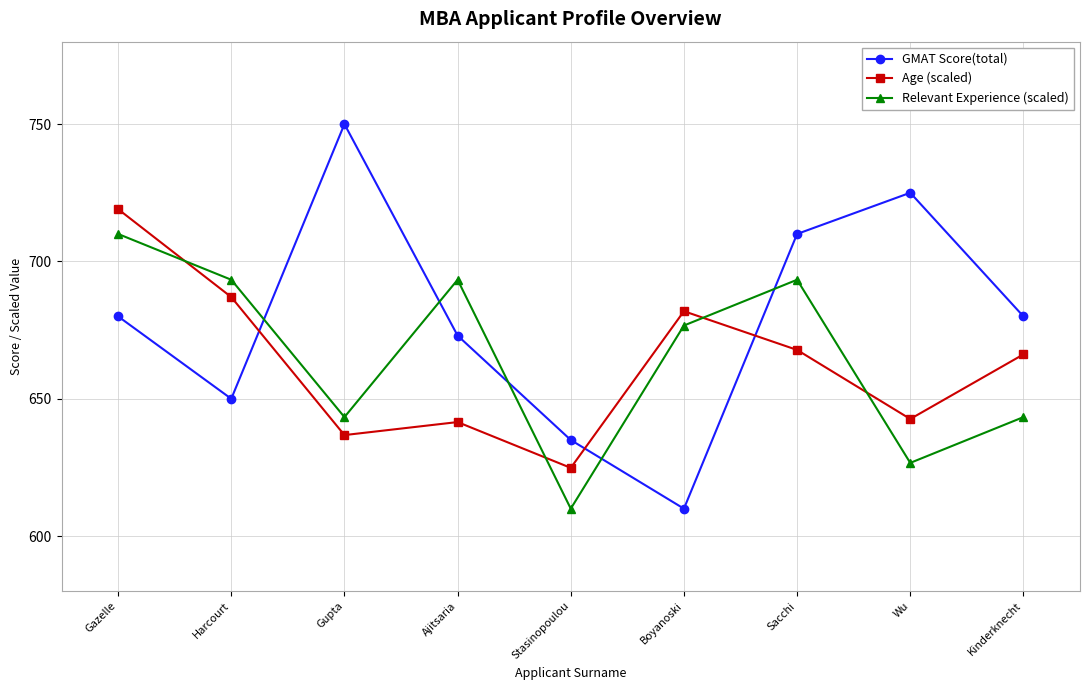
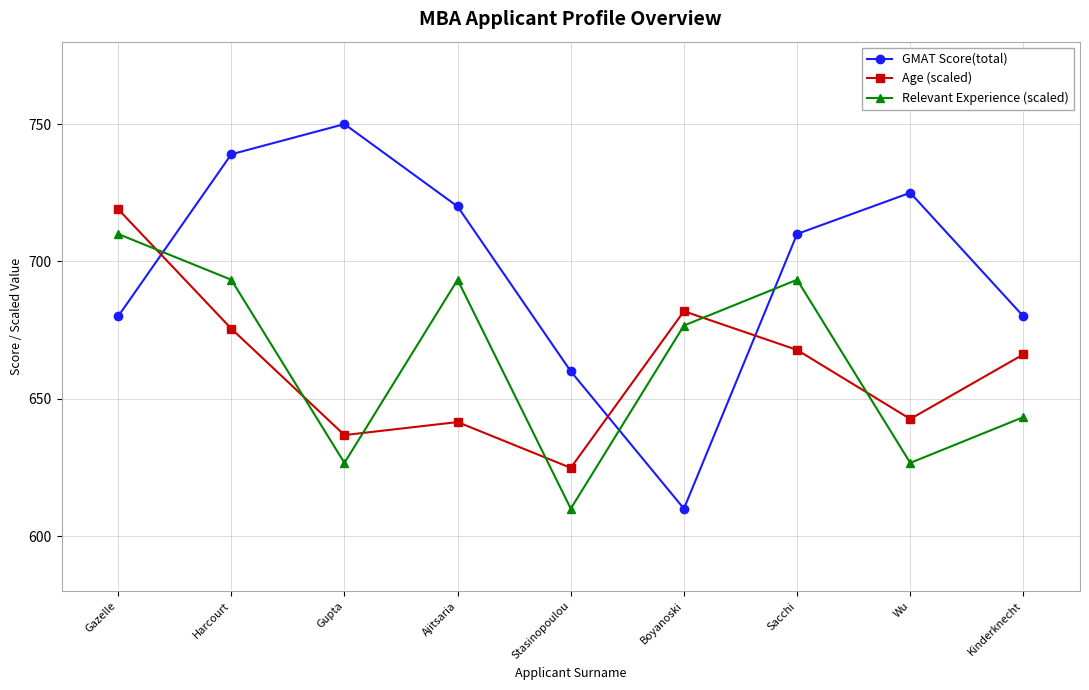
  {
    "GMAT Score(total)": {
      "Gazelle": 680,
-     "Harcourt": 650,
+     "Harcourt": 739,
      "Gupta": 750,
-     "Ajitsaria": 673,
-     "Stasinopoulou": 635,
+     "Ajitsaria": 720,
+     "Stasinopoulou": 660,
      "Boyanoski": 610,
      "Sacchi": 710,
      "Wu": 725,
      "Kinderknecht": 680
    },
    "Age (scaled)": {
      "Gazelle": 719,
-     "Harcourt": 687,
+     "Harcourt": 676,
      "Gupta": 637,
      "Ajitsaria": 642,
      "Stasinopoulou": 625,
      "Boyanoski": 682,
      "Sacchi": 668,
      "Wu": 643,
      "Kinderknecht": 666
    },
    "Relevant Experience (scaled)": {
      "Gazelle": 710,
      "Harcourt": 693,
-     "Gupta": 643,
+     "Gupta": 627,
      "Ajitsaria": 693,
      "Stasinopoulou": 610,
      "Boyanoski": 677,
      "Sacchi": 693,
      "Wu": 627,
      "Kinderknecht": 643
    }
  }
